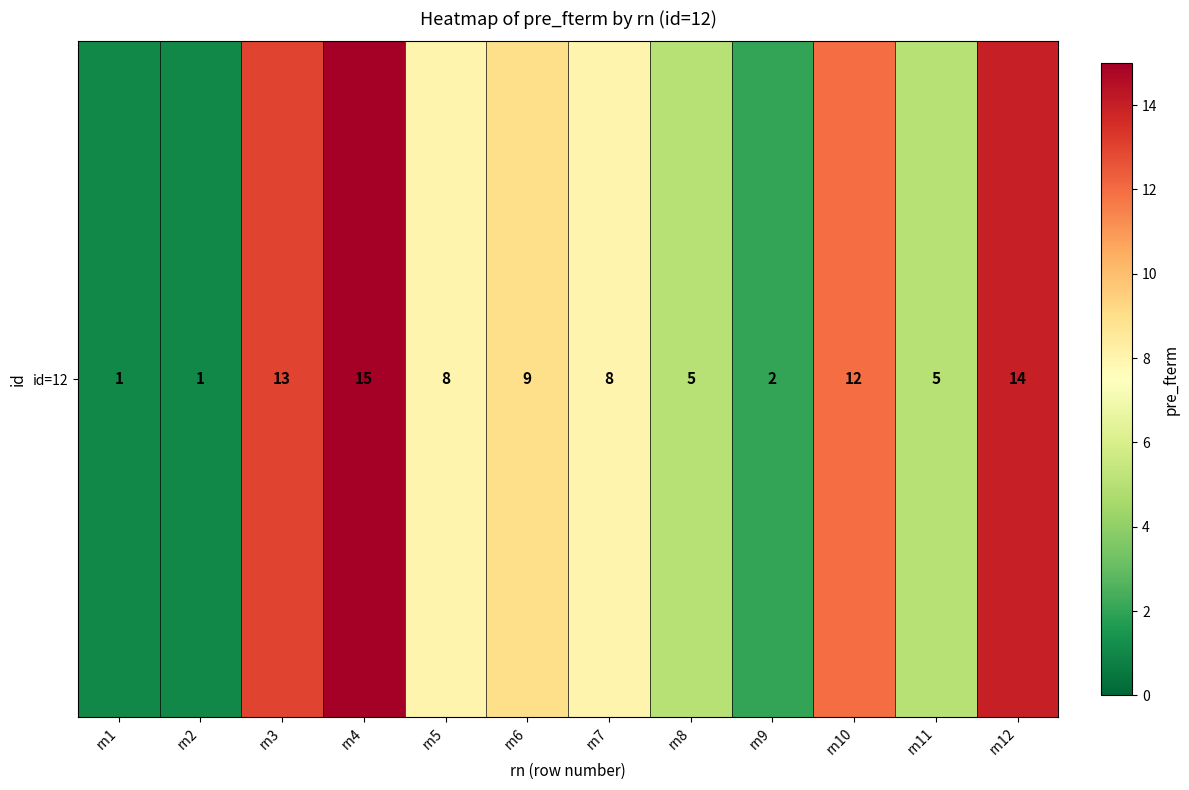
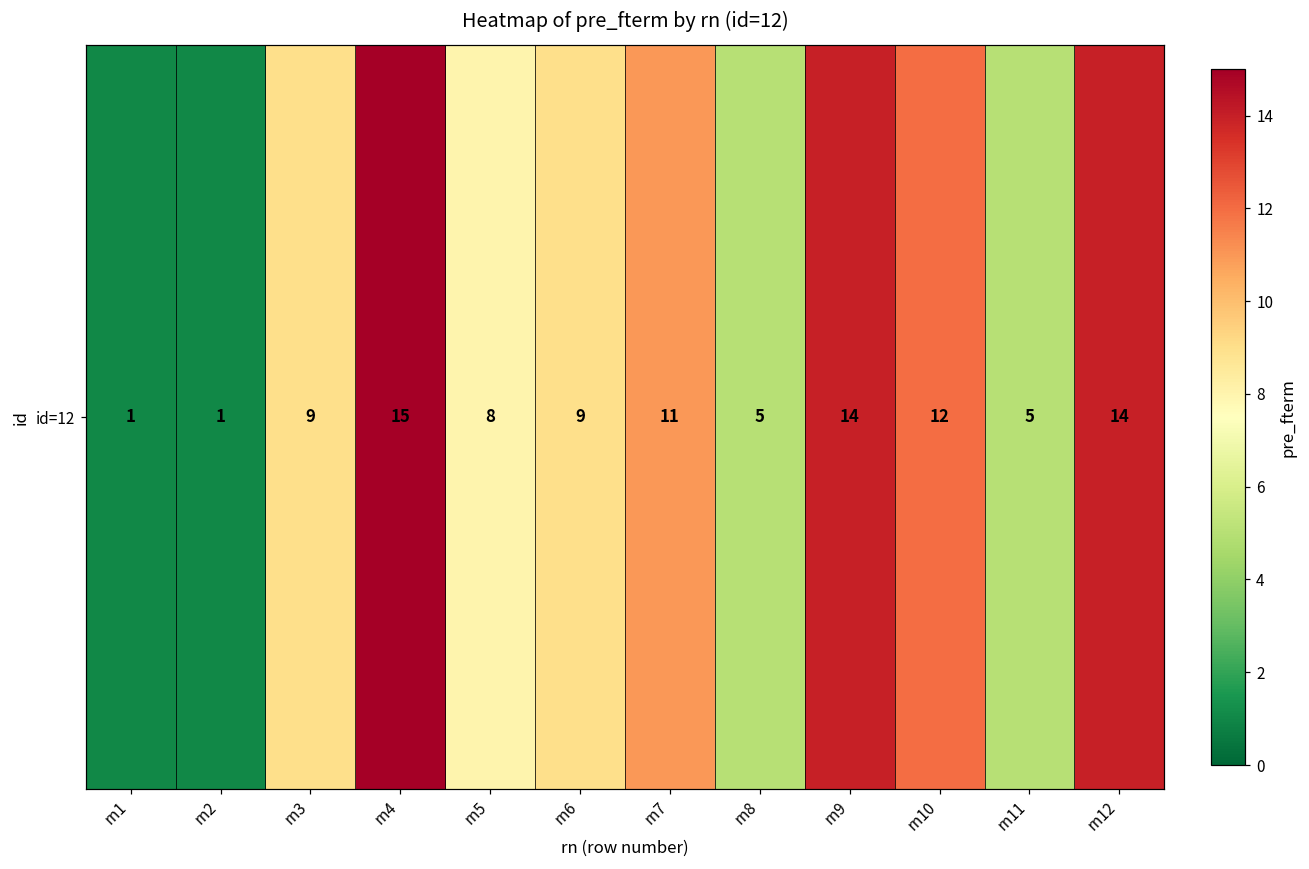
  {
    "id=12": {
      "rn1": 1,
      "rn2": 1,
-     "rn3": 13,
+     "rn3": 9,
      "rn4": 15,
      "rn5": 8,
      "rn6": 9,
-     "rn7": 8,
+     "rn7": 11,
      "rn8": 5,
-     "rn9": 2,
+     "rn9": 14,
      "rn10": 12,
      "rn11": 5,
      "rn12": 14
    }
  }
